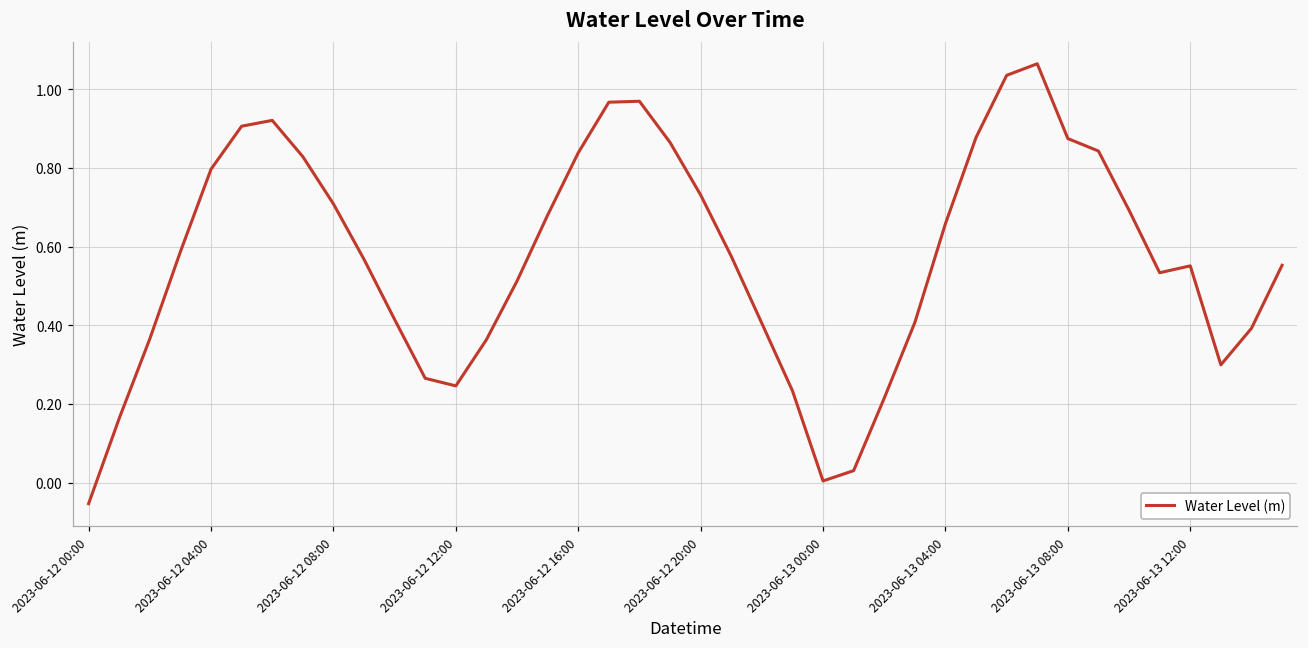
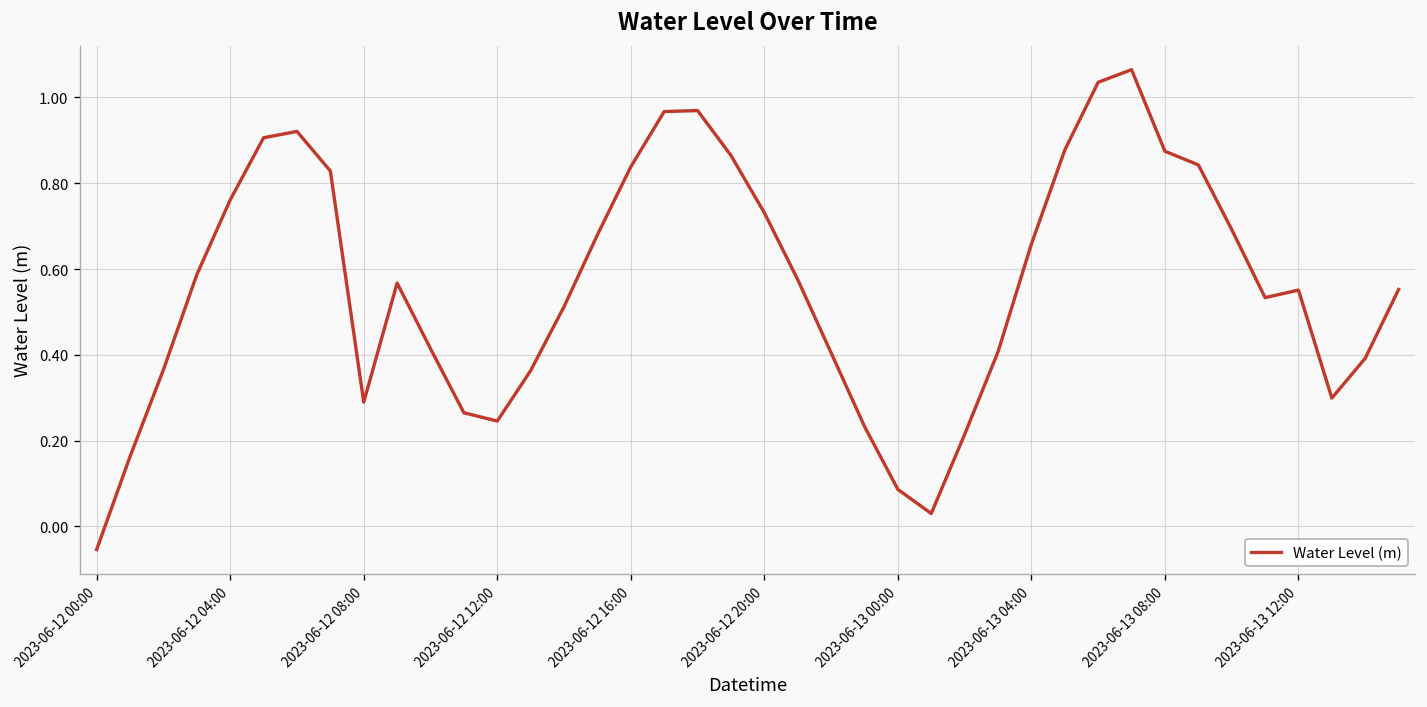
  {
    "2023-06-12 00:00": -0.05,
-   "2023-06-12 04:00": 0.80,
-   "2023-06-12 08:00": 0.71,
+   "2023-06-12 04:00": 0.76,
+   "2023-06-12 08:00": 0.29,
    "2023-06-12 12:00": 0.25,
    "2023-06-12 16:00": 0.84,
    "2023-06-12 20:00": 0.73,
-   "2023-06-13 00:00": 0.00,
+   "2023-06-13 00:00": 0.09,
    "2023-06-13 04:00": 0.66,
    "2023-06-13 08:00": 0.87,
    "2023-06-13 12:00": 0.55
  }
